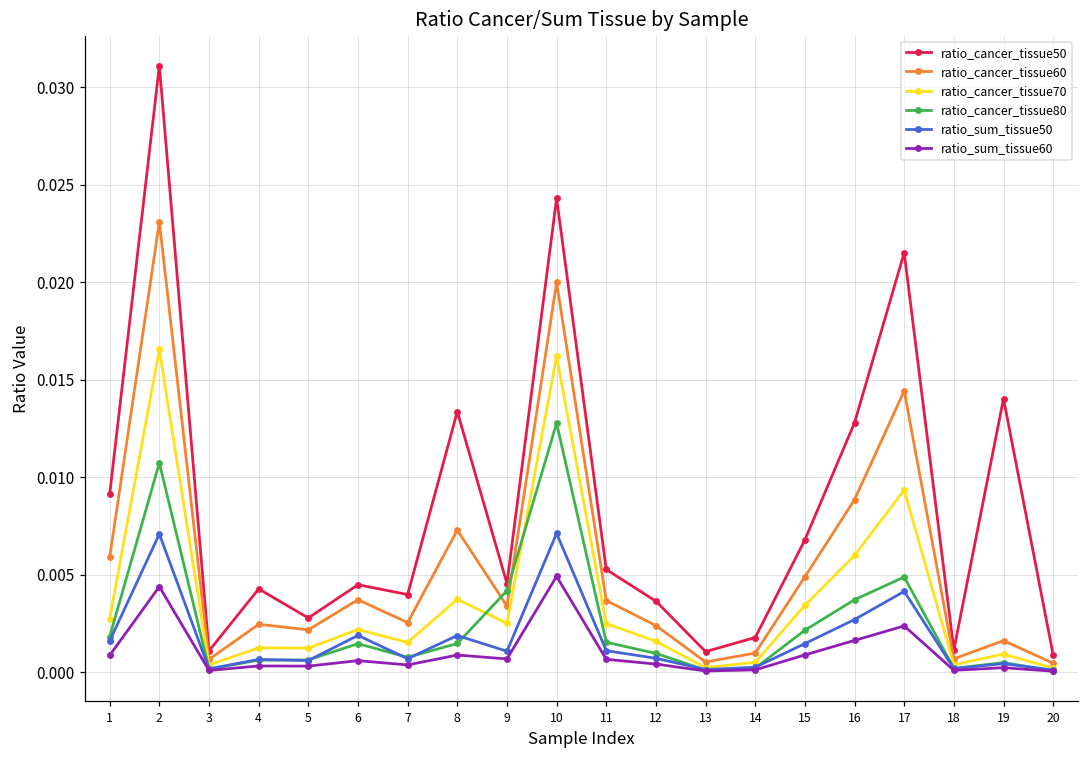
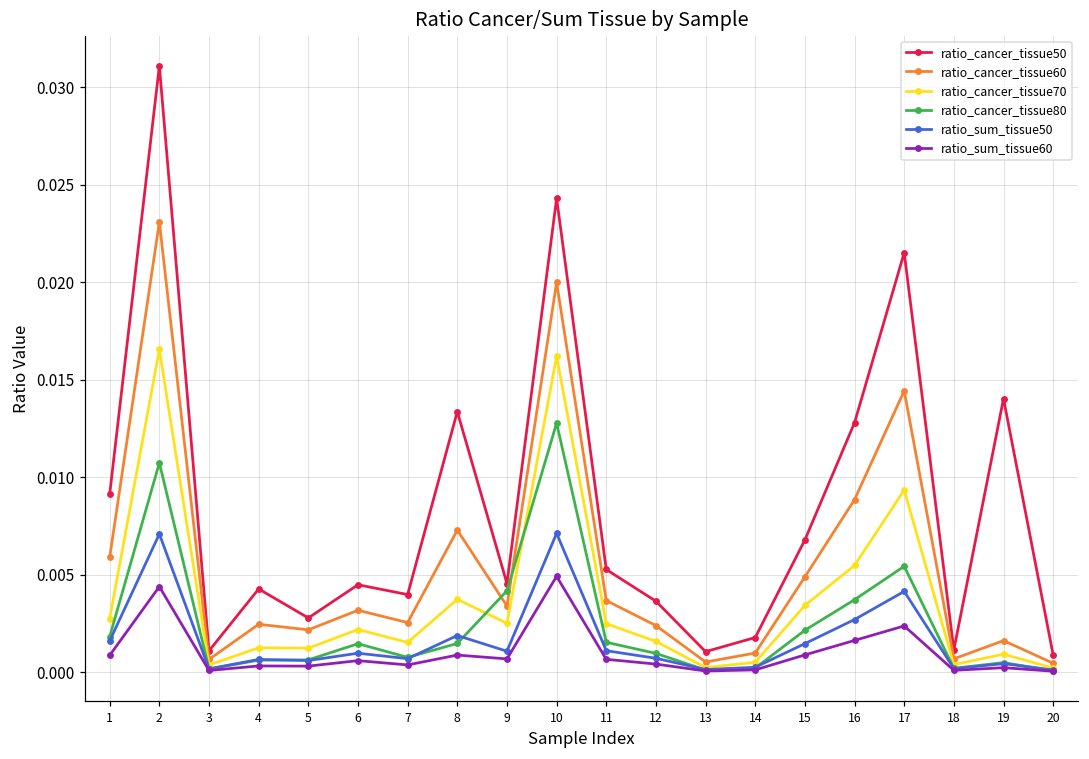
  {
    "ratio_cancer_tissue50": {
      "1": 0.0091,
      "2": 0.0311,
      "3": 0.0011,
      "4": 0.0043,
      "5": 0.0028,
      "6": 0.0045,
      "7": 0.0040,
      "8": 0.0134,
      "9": 0.0045,
      "10": 0.0243,
      "11": 0.0053,
      "12": 0.0036,
      "13": 0.0011,
      "14": 0.0018,
      "15": 0.0068,
      "16": 0.0128,
      "17": 0.0215,
      "18": 0.0011,
      "19": 0.0140,
      "20": 0.0009
    },
    "ratio_cancer_tissue60": {
      "1": 0.0059,
      "2": 0.0231,
      "3": 0.0007,
      "4": 0.0025,
      "5": 0.0022,
-     "6": 0.0037,
+     "6": 0.0032,
      "7": 0.0025,
      "8": 0.0073,
      "9": 0.0034,
      "10": 0.0200,
      "11": 0.0037,
      "12": 0.0024,
      "13": 0.0005,
      "14": 0.0010,
      "15": 0.0049,
      "16": 0.0088,
      "17": 0.0144,
      "18": 0.0007,
      "19": 0.0016,
      "20": 0.0005
    },
    "ratio_cancer_tissue70": {
      "1": 0.0027,
      "2": 0.0166,
      "3": 0.0004,
      "4": 0.0013,
      "5": 0.0012,
      "6": 0.0022,
      "7": 0.0015,
      "8": 0.0037,
      "9": 0.0025,
      "10": 0.0162,
      "11": 0.0025,
      "12": 0.0016,
      "14": 0.0005,
      "15": 0.0034,
-     "16": 0.0060,
+     "16": 0.0055,
      "17": 0.0093,
      "18": 0.0004,
      "19": 0.0009
    },
    "ratio_cancer_tissue80": {
      "1": 0.0018,
      "2": 0.0107,
      "6": 0.0015,
      "8": 0.0015,
      "9": 0.0042,
      "10": 0.0128,
      "11": 0.0015,
      "12": 0.0010,
      "15": 0.0022,
      "16": 0.0037,
-     "17": 0.0049
+     "17": 0.0054
    },
    "ratio_sum_tissue50": {
      "1": 0.0016,
      "2": 0.0071,
-     "6": 0.0019,
+     "6": 0.0010,
      "8": 0.0019,
      "9": 0.0011,
      "10": 0.0071,
      "11": 0.0011,
      "12": 0.0007,
      "15": 0.0015,
      "16": 0.0027,
      "17": 0.0041
    },
    "ratio_sum_tissue60": {
      "1": 0.0009,
      "2": 0.0044,
      "4": 0.0003,
      "5": 0.0003,
      "6": 0.0006,
      "7": 0.0004,
      "8": 0.0009,
      "9": 0.0007,
      "10": 0.0049,
      "11": 0.0007,
      "12": 0.0004,
      "15": 0.0009,
      "16": 0.0016,
      "17": 0.0024,
      "19": 0.0002
    }
  }
